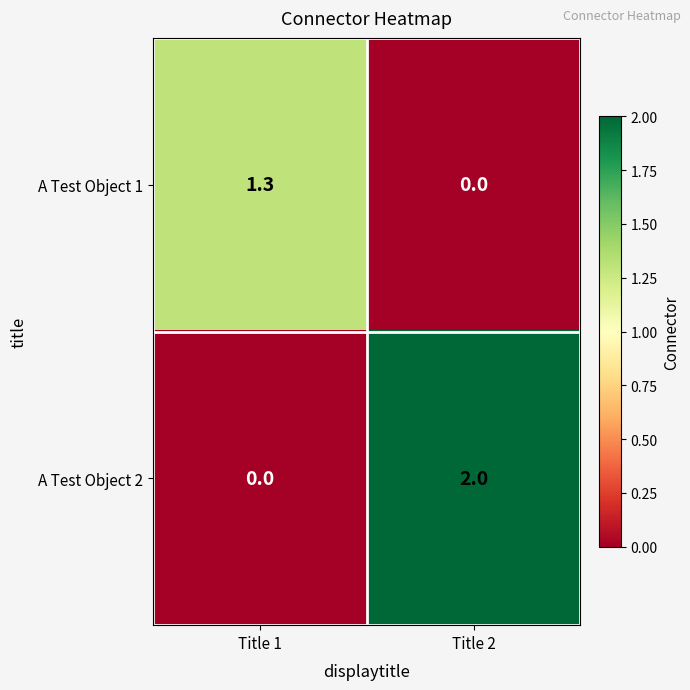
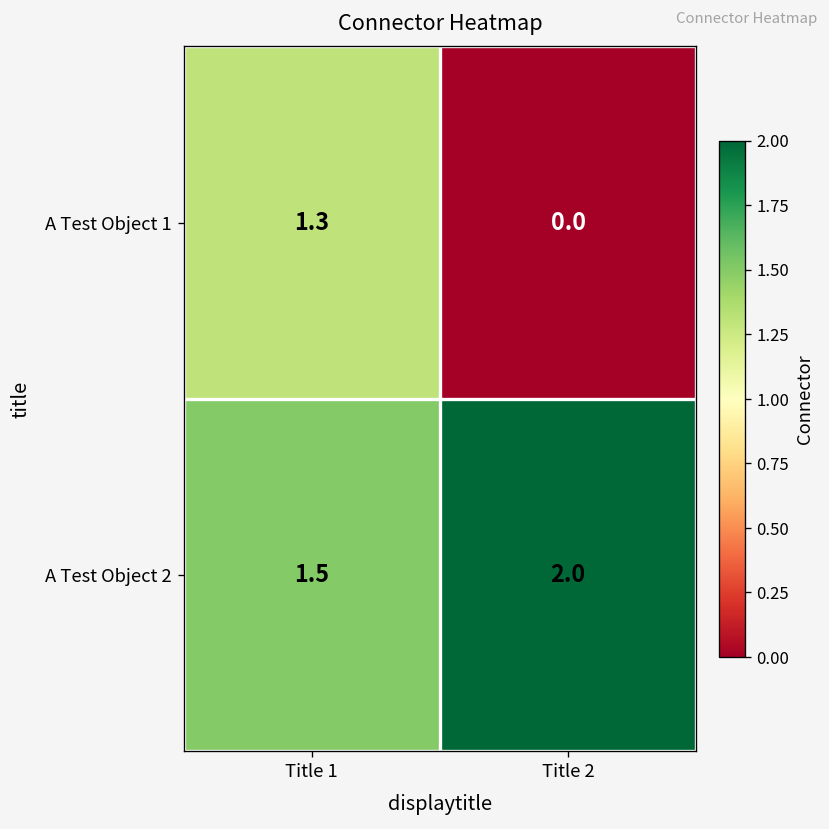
  {
    "A Test Object 1": {
      "Title 1": 1.3,
      "Title 2": 0.0
    },
    "A Test Object 2": {
-     "Title 1": 0.0,
+     "Title 1": 1.5,
      "Title 2": 2.0
    }
  }
